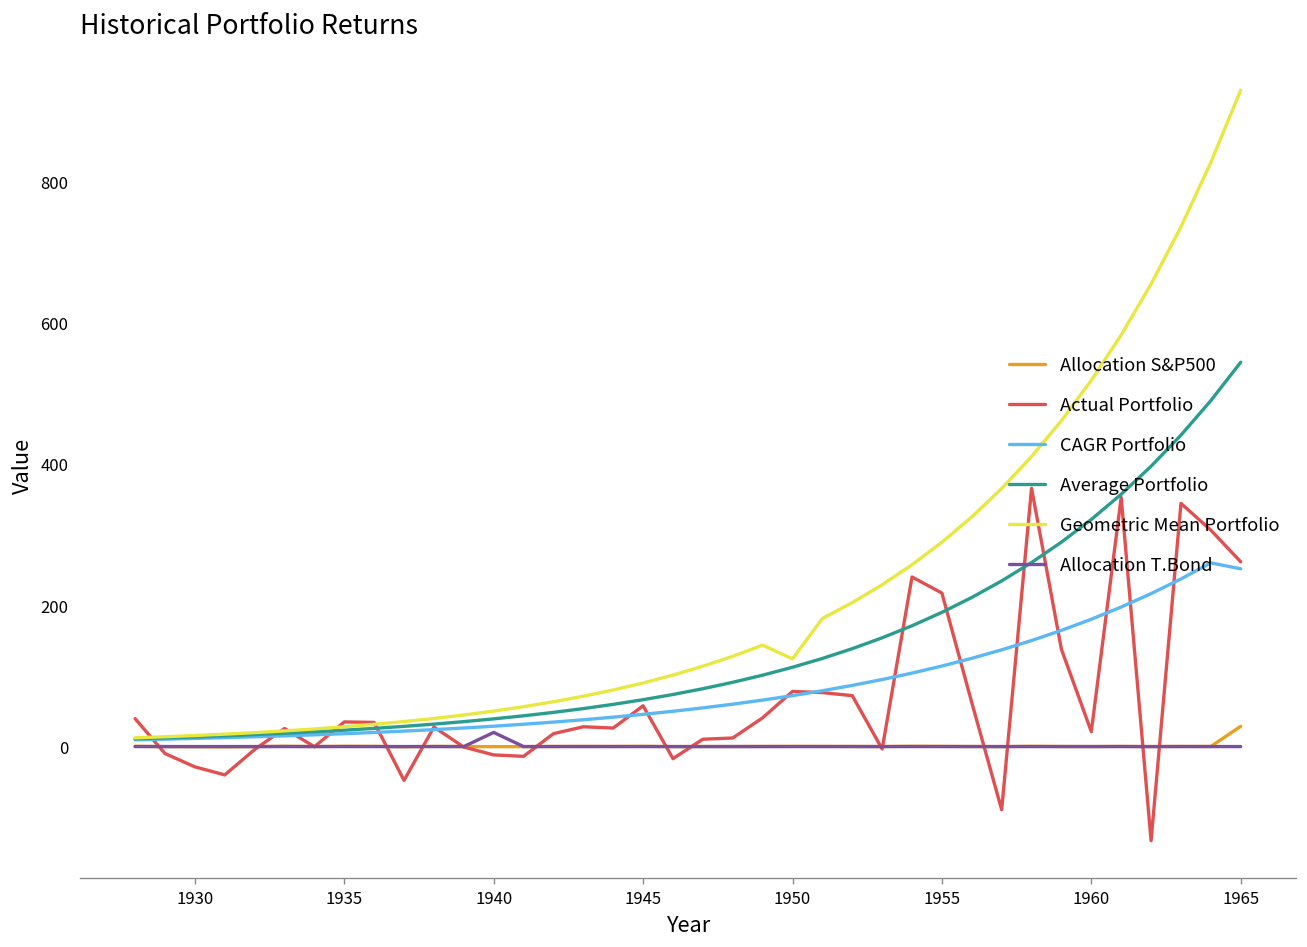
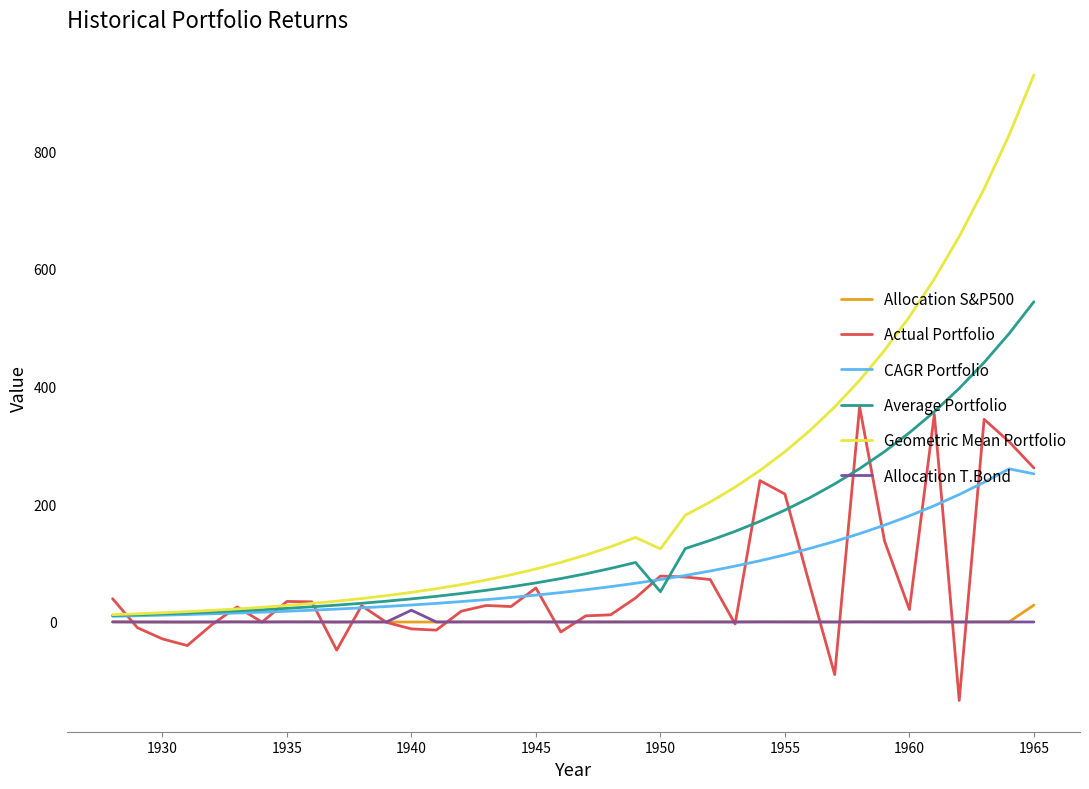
  {
    "Allocation S&P500": {
      "1940": 0,
      "1965": 30
    },
    "Actual Portfolio": {
      "1930": -30,
      "1935": 30,
      "1940": -10,
      "1945": 60,
      "1950": 80,
      "1955": 220,
      "1960": 20,
      "1965": 260
    },
    "CAGR Portfolio": {
      "1935": 20,
      "1940": 30,
      "1945": 50,
      "1950": 70,
      "1955": 110,
      "1960": 180,
      "1965": 250
    },
    "Average Portfolio": {
      "1935": 20,
      "1940": 40,
      "1945": 70,
-     "1950": 110,
+     "1950": 50,
      "1955": 190,
      "1960": 320,
      "1965": 540
    },
    "Geometric Mean Portfolio": {
      "1935": 30,
      "1940": 50,
      "1945": 90,
      "1950": 120,
      "1955": 290,
      "1960": 520,
      "1965": 930
    },
    "Allocation T.Bond": {
      "1940": 20,
      "1965": 0
    }
  }
